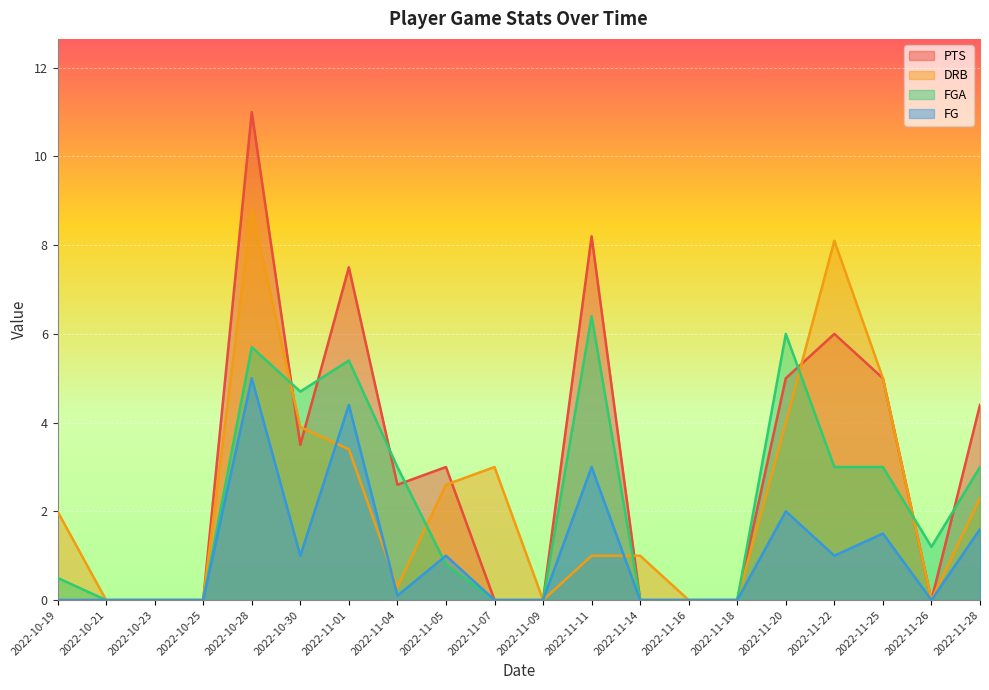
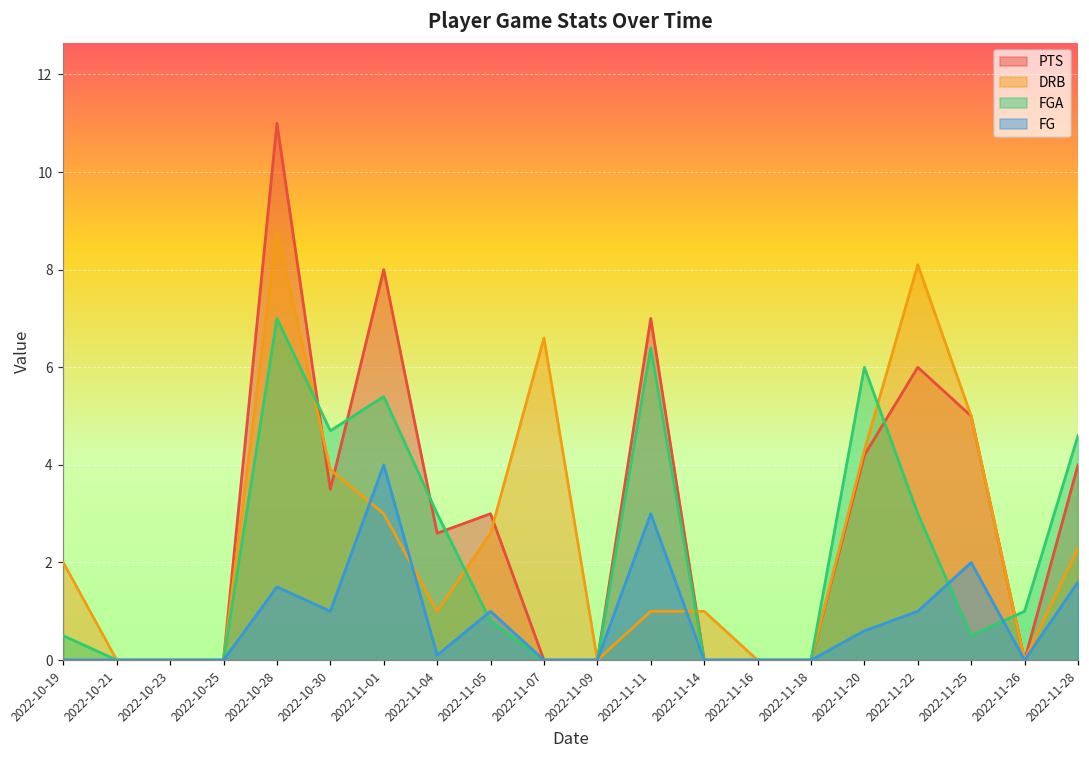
  {
    "PTS": {
      "2022-10-28": 11.0,
      "2022-10-30": 3.5,
-     "2022-11-01": 7.5,
+     "2022-11-01": 8.0,
      "2022-11-04": 2.6,
      "2022-11-05": 3.0,
-     "2022-11-11": 8.2,
-     "2022-11-20": 5.0,
+     "2022-11-11": 7.0,
+     "2022-11-20": 4.2,
      "2022-11-22": 6.0,
-     "2022-11-28": 4.4
+     "2022-11-28": 4.0
    },
    "DRB": {
      "2022-10-19": 2.0,
      "2022-10-28": 8.8,
      "2022-10-30": 3.9,
-     "2022-11-01": 3.4,
-     "2022-11-04": 0.3,
+     "2022-11-01": 3.0,
+     "2022-11-04": 1.0,
      "2022-11-05": 2.6,
-     "2022-11-07": 3.0,
+     "2022-11-07": 6.6,
      "2022-11-11": 1.0,
      "2022-11-14": 1.0,
-     "2022-11-20": 4.0,
+     "2022-11-20": 4.3,
      "2022-11-22": 8.1,
      "2022-11-28": 2.3
    },
    "FGA": {
      "2022-10-19": 0.5,
-     "2022-10-28": 5.7,
+     "2022-10-28": 7.0,
      "2022-10-30": 4.7,
      "2022-11-01": 5.4,
      "2022-11-04": 3.0,
      "2022-11-05": 0.8,
      "2022-11-11": 6.4,
      "2022-11-20": 6.0,
      "2022-11-22": 3.0,
-     "2022-11-25": 3.0,
-     "2022-11-26": 1.2,
-     "2022-11-28": 3.0
+     "2022-11-25": 0.5,
+     "2022-11-26": 1.0,
+     "2022-11-28": 4.6
    },
    "FG": {
-     "2022-10-28": 5.0,
+     "2022-10-28": 1.5,
      "2022-10-30": 1.0,
-     "2022-11-01": 4.4,
+     "2022-11-01": 4.0,
      "2022-11-04": 0.1,
      "2022-11-05": 1.0,
      "2022-11-11": 3.0,
-     "2022-11-20": 2.0,
+     "2022-11-20": 0.6,
      "2022-11-22": 1.0,
-     "2022-11-25": 1.5,
+     "2022-11-25": 2.0,
      "2022-11-28": 1.6
    }
  }
